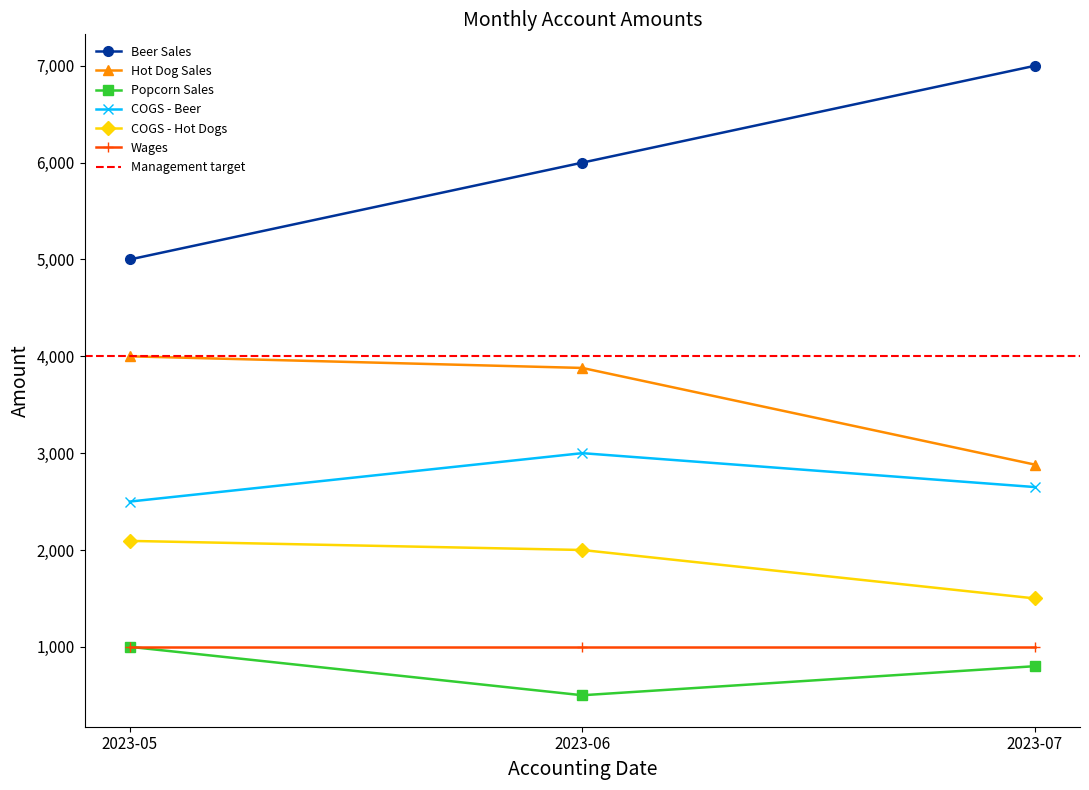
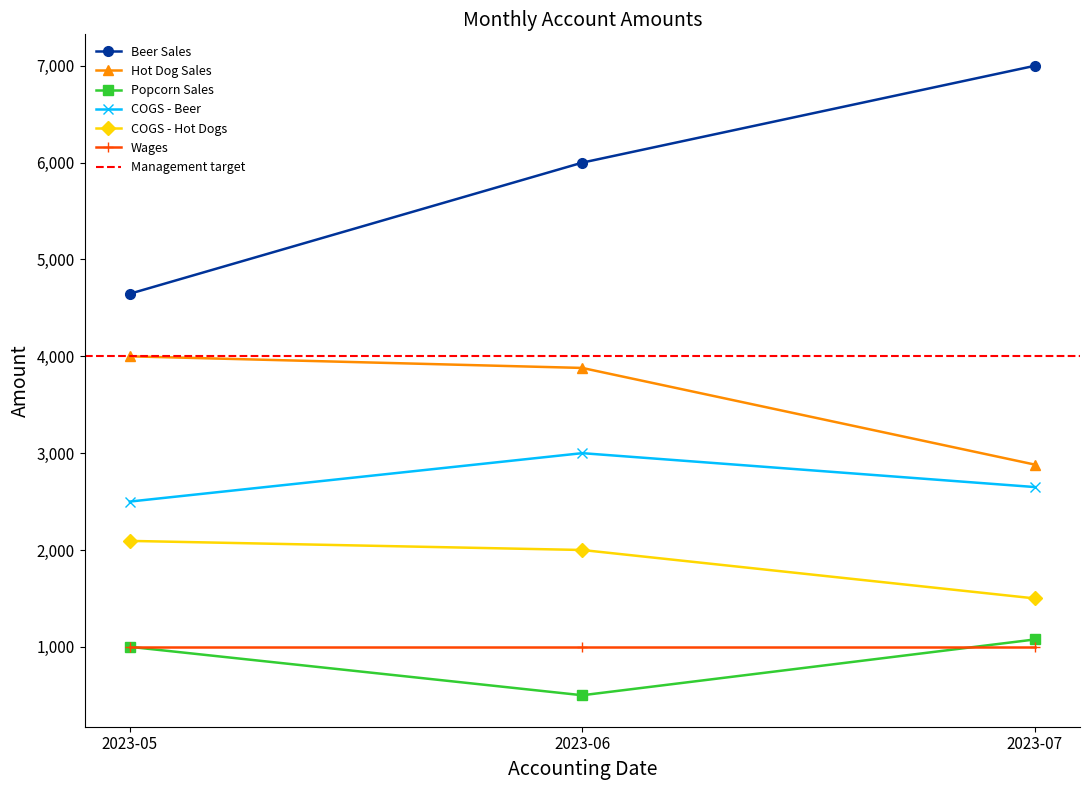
  {
    "Beer Sales": {
-     "2023-05": "5,000",
+     "2023-05": "4,600",
      "2023-06": "6,000",
      "2023-07": "7,000"
    },
    "Hot Dog Sales": {
      "2023-05": "4,000",
      "2023-06": "3,900",
      "2023-07": "2,900"
    },
    "Popcorn Sales": {
      "2023-06": "500",
-     "2023-07": "800"
+     "2023-07": "1,100"
    },
    "COGS - Beer": {
      "2023-05": "2,500",
      "2023-06": "3,000",
      "2023-07": "2,700"
    },
    "COGS - Hot Dogs": {
      "2023-05": "2,100",
      "2023-06": "2,000",
      "2023-07": "1,500"
    },
    "Wages": {
      "2023-06": "1,000",
      "2023-07": "1,000"
    }
  }
